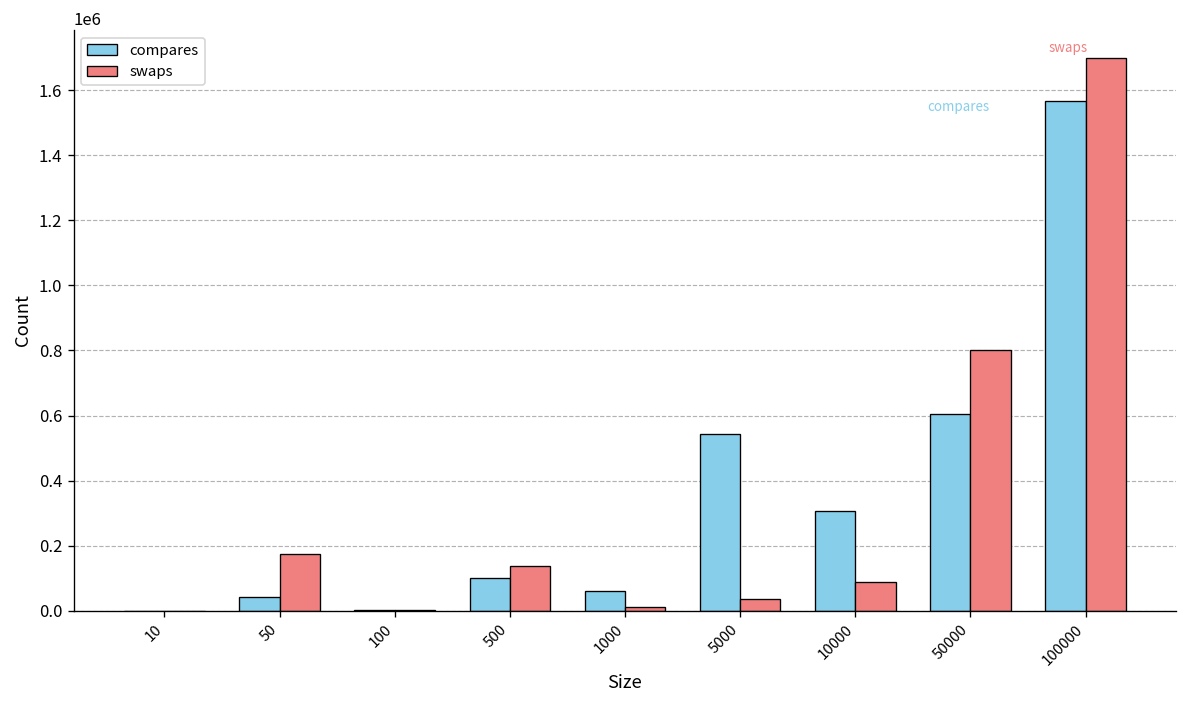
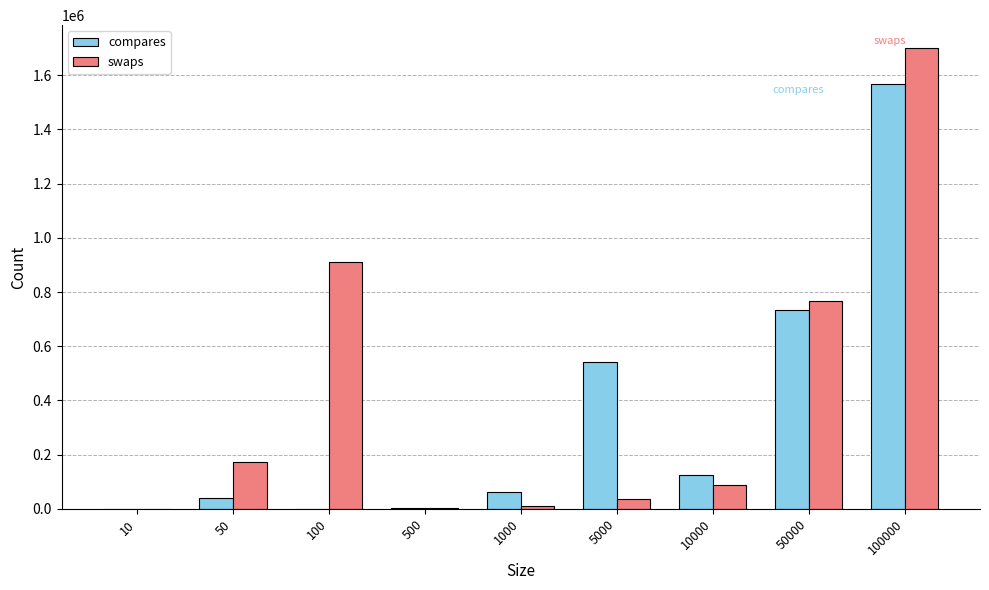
  {
    "compares": {
      "50": 40000,
-     "500": 100000,
+     "500": 0,
      "1000": 60000,
      "5000": 540000,
-     "10000": 310000,
-     "50000": 600000,
+     "10000": 120000,
+     "50000": 730000,
      "100000": 1570000
    },
    "swaps": {
      "50": 170000,
-     "100": 0,
-     "500": 140000,
+     "100": 910000,
+     "500": 0,
      "1000": 10000,
      "5000": 30000,
      "10000": 90000,
-     "50000": 800000,
+     "50000": 770000,
      "100000": 1700000
    }
  }
